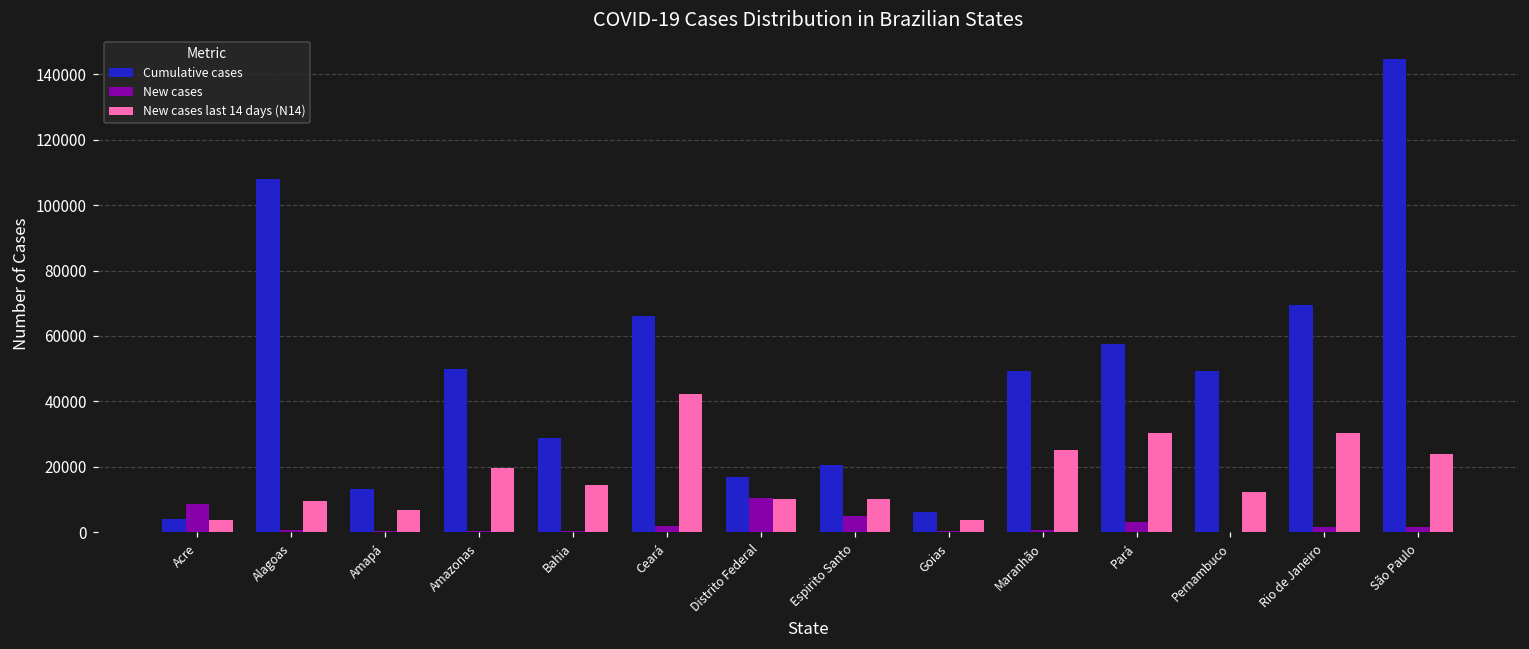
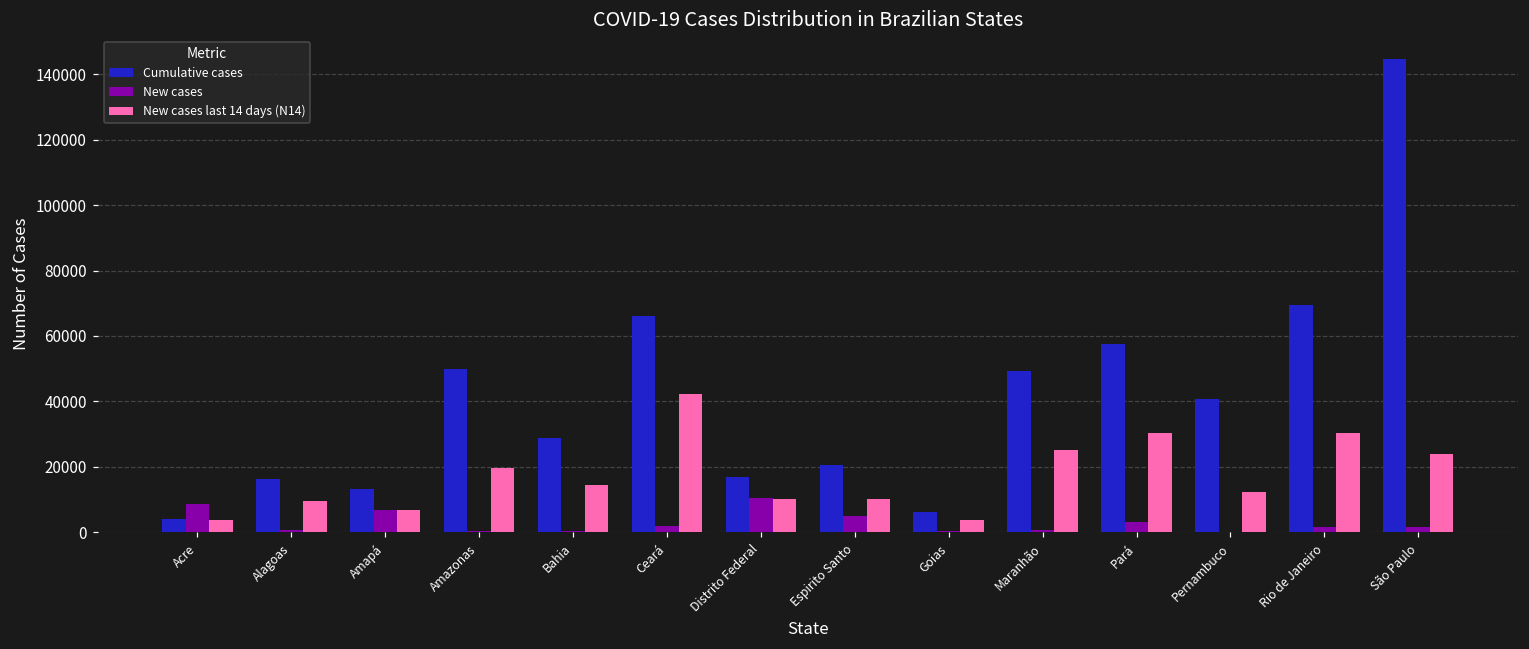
  {
    "Cumulative cases": {
      "Acre": 4000,
-     "Alagoas": 108000,
+     "Alagoas": 16000,
      "Amapá": 13000,
      "Amazonas": 50000,
      "Bahia": 29000,
      "Ceará": 66000,
      "Distrito Federal": 17000,
      "Espirito Santo": 21000,
      "Goias": 6000,
      "Maranhão": 49000,
      "Pará": 58000,
-     "Pernambuco": 49000,
+     "Pernambuco": 41000,
      "Rio de Janeiro": 69000,
      "São Paulo": 145000
    },
    "New cases": {
      "Acre": 9000,
-     "Amapá": 0,
+     "Amapá": 7000,
      "Ceará": 2000,
      "Distrito Federal": 11000,
      "Espirito Santo": 5000,
      "Pará": 3000,
      "Pernambuco": 0,
      "Rio de Janeiro": 2000,
      "São Paulo": 2000
    },
    "New cases last 14 days (N14)": {
      "Acre": 4000,
      "Alagoas": 10000,
      "Amapá": 7000,
      "Amazonas": 20000,
      "Bahia": 15000,
      "Ceará": 42000,
      "Distrito Federal": 10000,
      "Espirito Santo": 10000,
      "Goias": 4000,
      "Maranhão": 25000,
      "Pará": 30000,
      "Pernambuco": 12000,
      "Rio de Janeiro": 30000,
      "São Paulo": 24000
    }
  }
